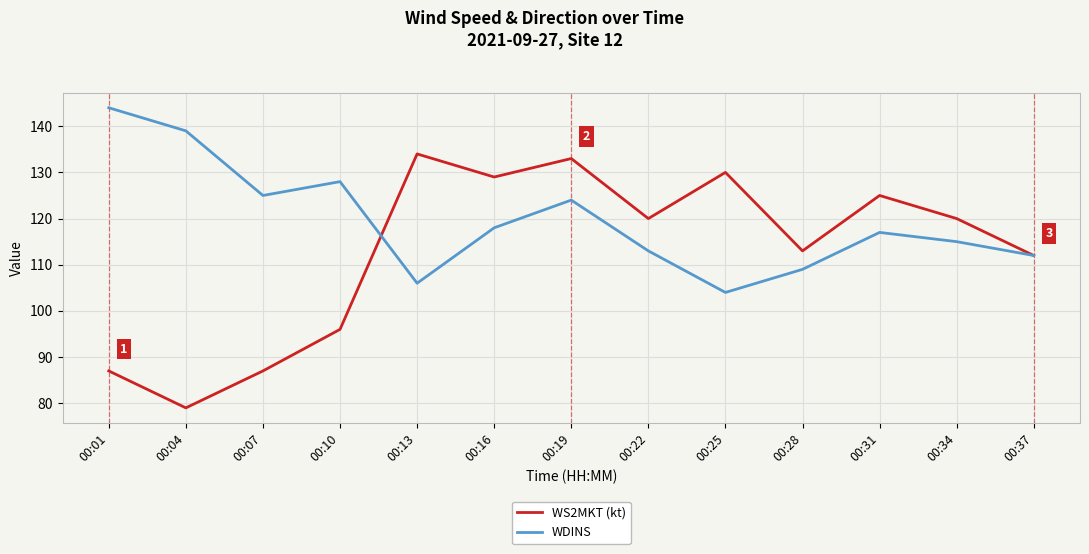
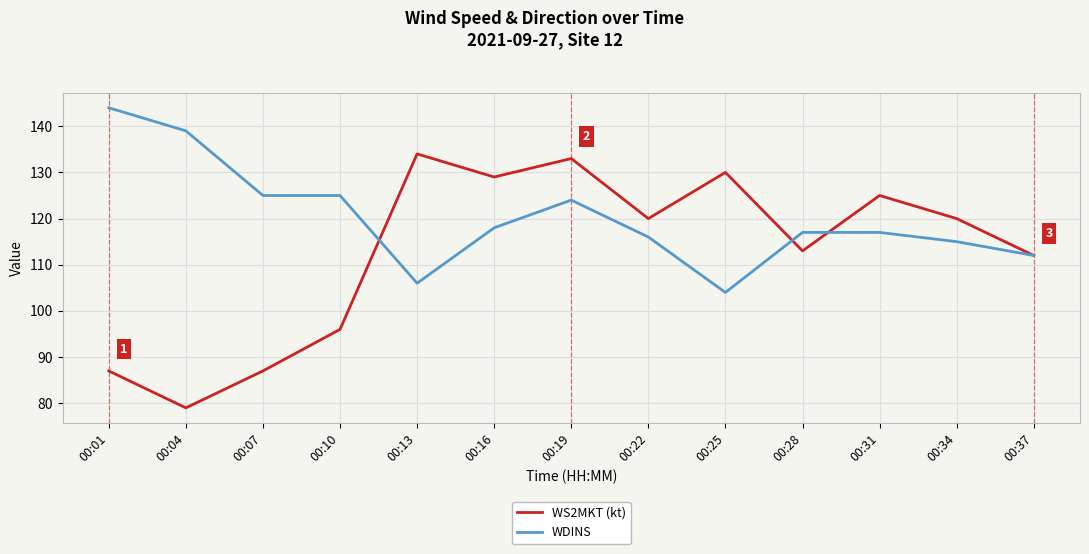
  {
    "WS2MKT (kt)": {
      "00:04": 79,
      "00:07": 87,
      "00:10": 96,
      "00:13": 134,
      "00:16": 129,
      "00:22": 120,
      "00:25": 130,
      "00:28": 113,
      "00:31": 125,
      "00:34": 120
    },
    "WDINS": {
      "00:01": 144,
      "00:04": 139,
      "00:07": 125,
-     "00:10": 128,
+     "00:10": 125,
      "00:13": 106,
      "00:16": 118,
      "00:19": 124,
-     "00:22": 113,
+     "00:22": 116,
      "00:25": 104,
-     "00:28": 109,
+     "00:28": 117,
      "00:31": 117,
      "00:34": 115
    }
  }
